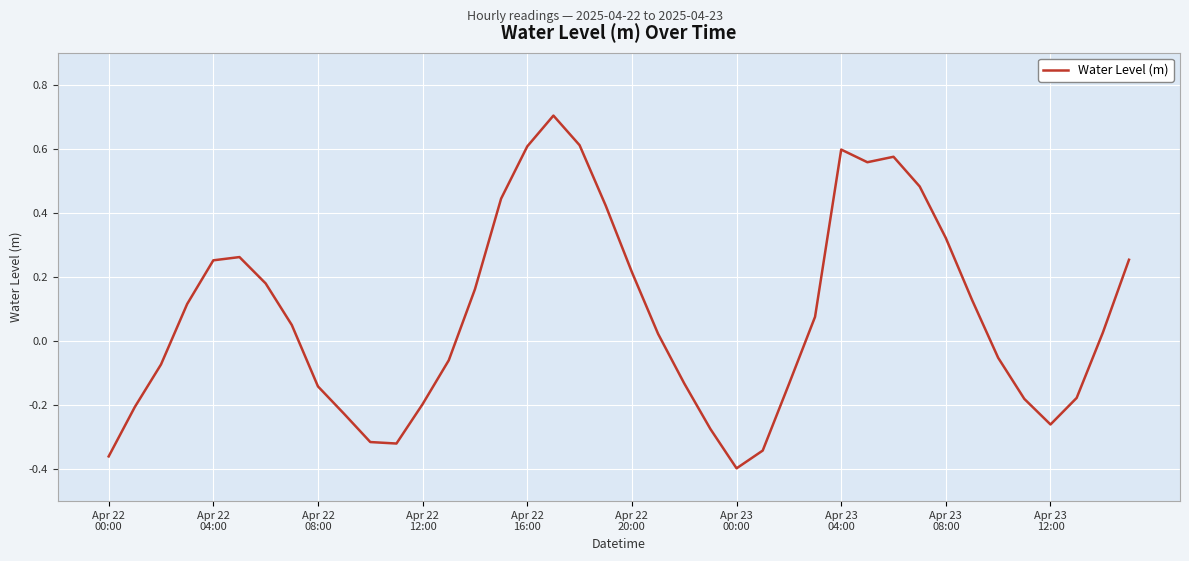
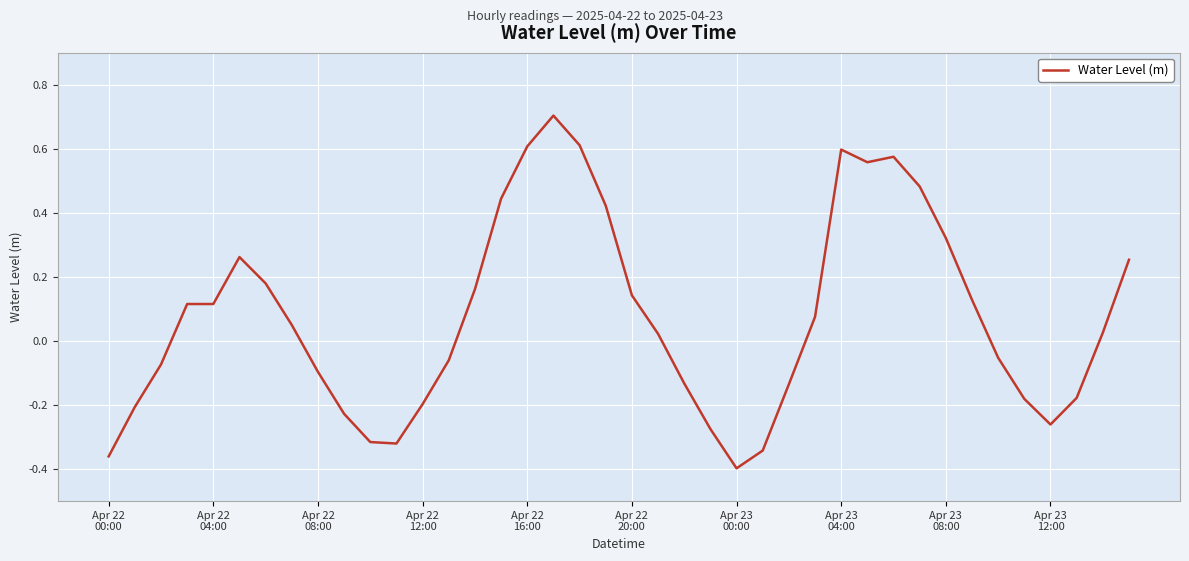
  {
    "Apr 22 00:00": -0.36,
-   "Apr 22 04:00": 0.25,
-   "Apr 22 08:00": -0.14,
+   "Apr 22 04:00": 0.12,
+   "Apr 22 08:00": -0.10,
    "Apr 22 12:00": -0.20,
    "Apr 22 16:00": 0.61,
-   "Apr 22 20:00": 0.21,
+   "Apr 22 20:00": 0.14,
    "Apr 23 00:00": -0.40,
    "Apr 23 04:00": 0.60,
    "Apr 23 08:00": 0.32,
    "Apr 23 12:00": -0.26
  }
